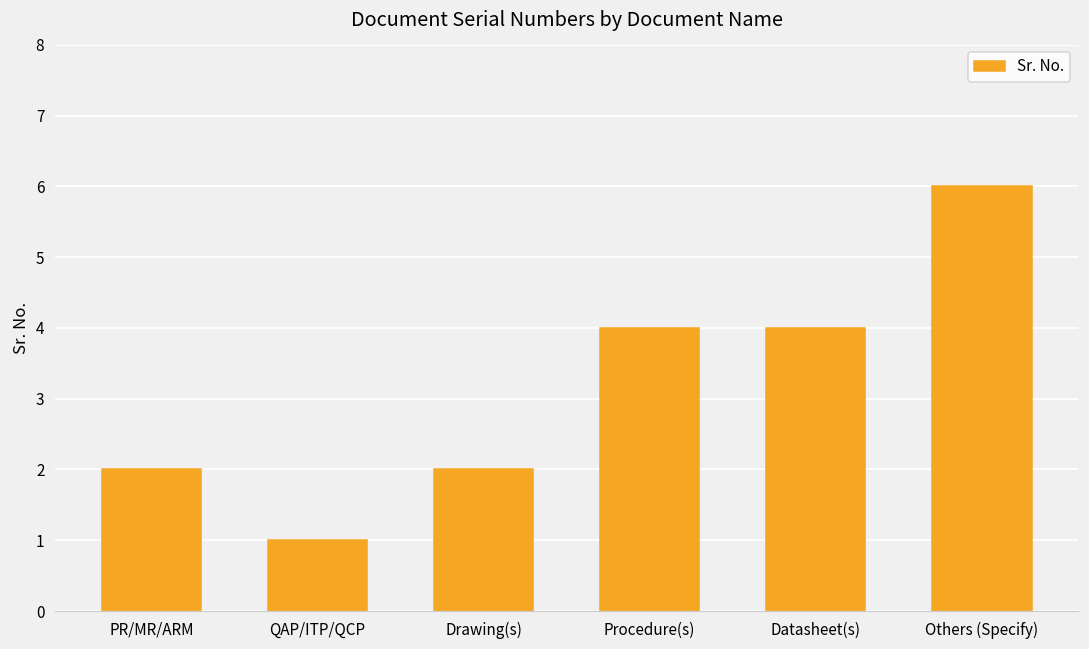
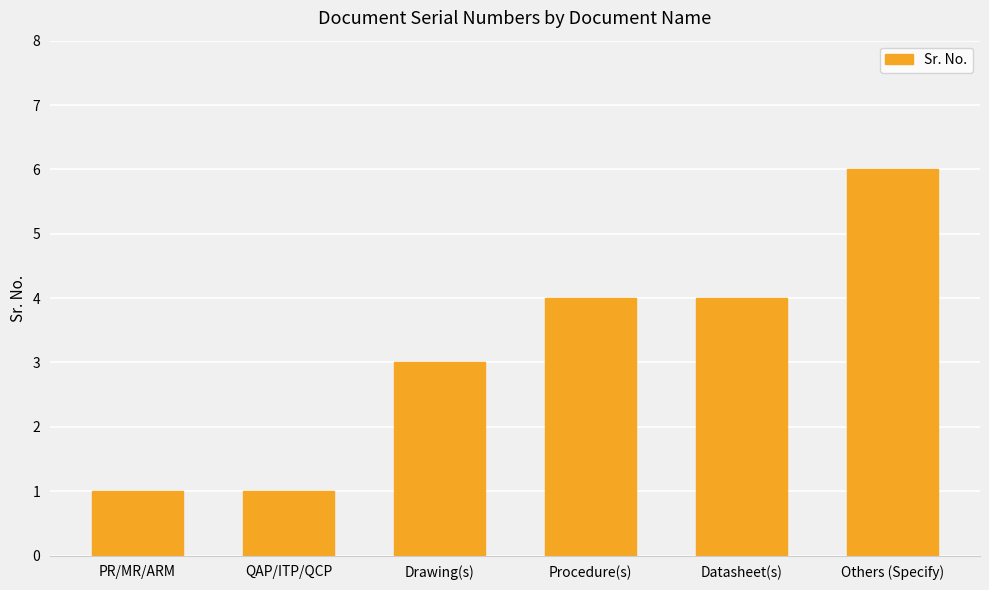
  {
-   "PR/MR/ARM": 2,
+   "PR/MR/ARM": 1,
    "QAP/ITP/QCP": 1,
-   "Drawing(s)": 2,
+   "Drawing(s)": 3,
    "Procedure(s)": 4,
    "Datasheet(s)": 4,
    "Others (Specify)": 6
  }
